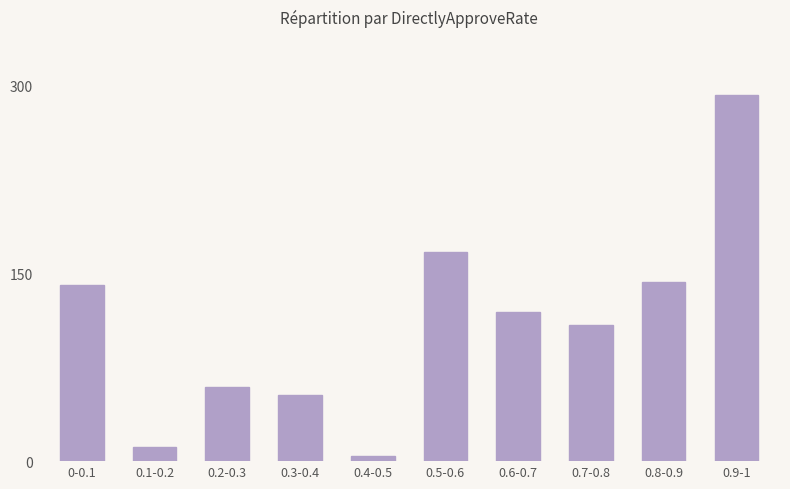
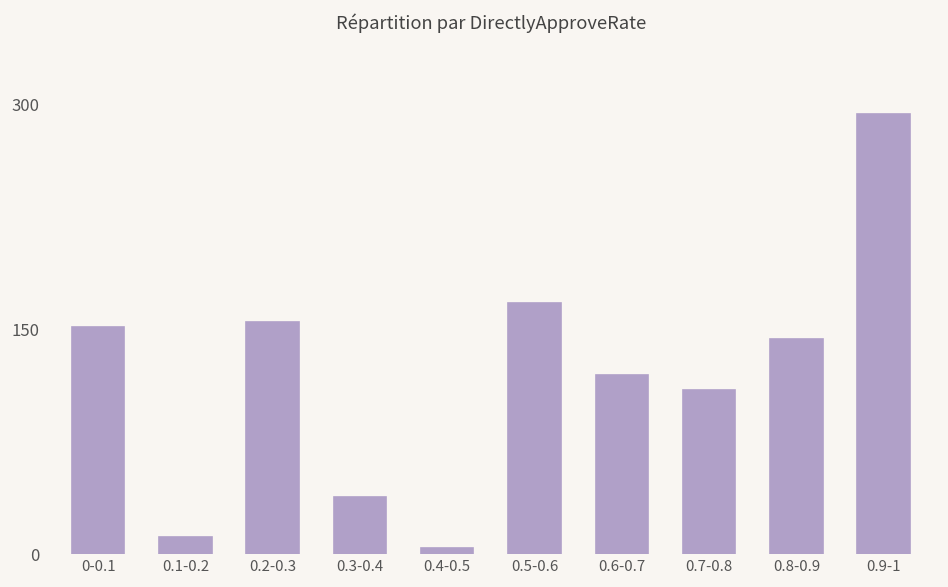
  {
-   "0-0.1": 141,
+   "0-0.1": 151,
    "0.1-0.2": 11,
-   "0.2-0.3": 59,
-   "0.3-0.4": 53,
+   "0.2-0.3": 154,
+   "0.3-0.4": 38,
    "0.4-0.5": 4,
    "0.5-0.6": 167,
    "0.6-0.7": 119,
    "0.7-0.8": 109,
    "0.8-0.9": 143,
    "0.9-1": 293
  }
